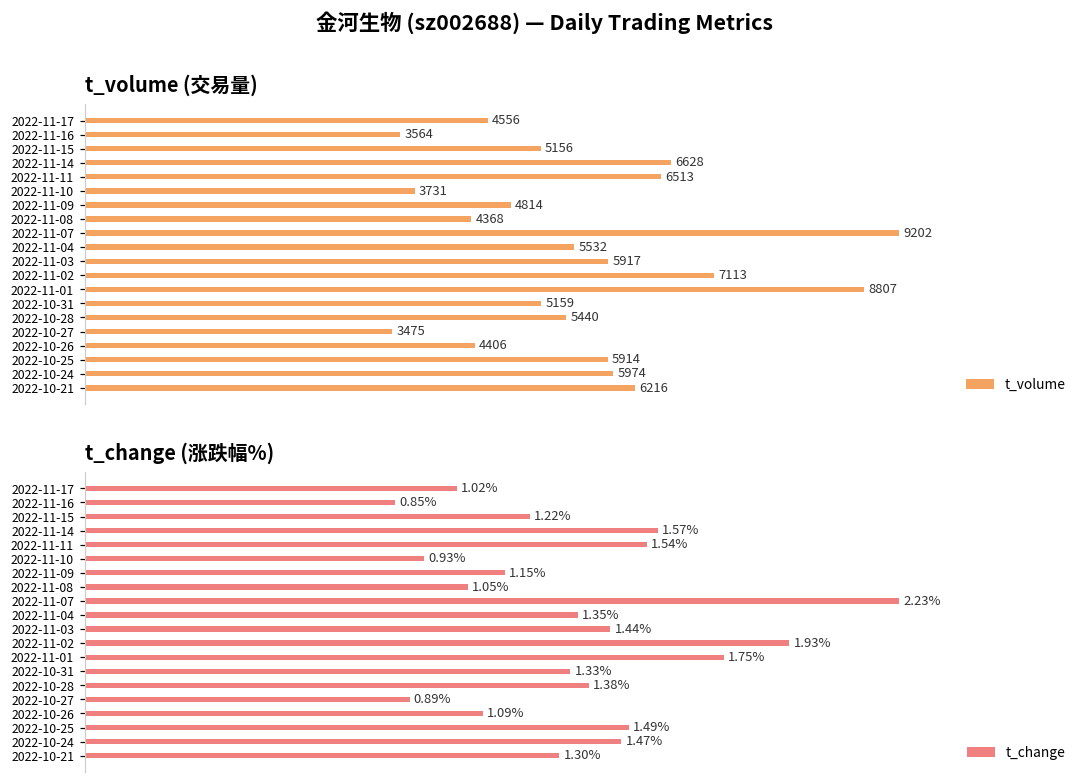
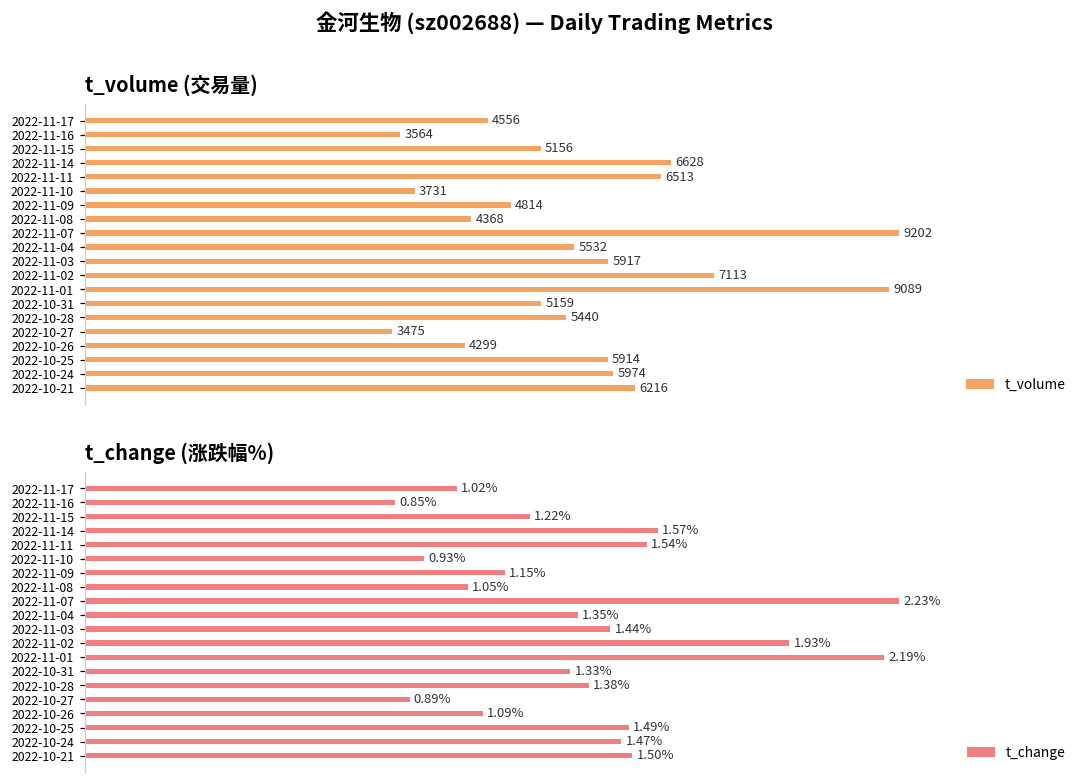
  {
    "t_volume (交易量)": {
-     "2022-11-01": "8807",
-     "2022-10-26": "4406"
+     "2022-11-01": "9089",
+     "2022-10-26": "4299"
    },
    "t_change (涨跌幅%)": {
-     "2022-11-01": "1.75%",
-     "2022-10-21": "1.30%"
+     "2022-11-01": "2.19%",
+     "2022-10-21": "1.50%"
    }
  }
